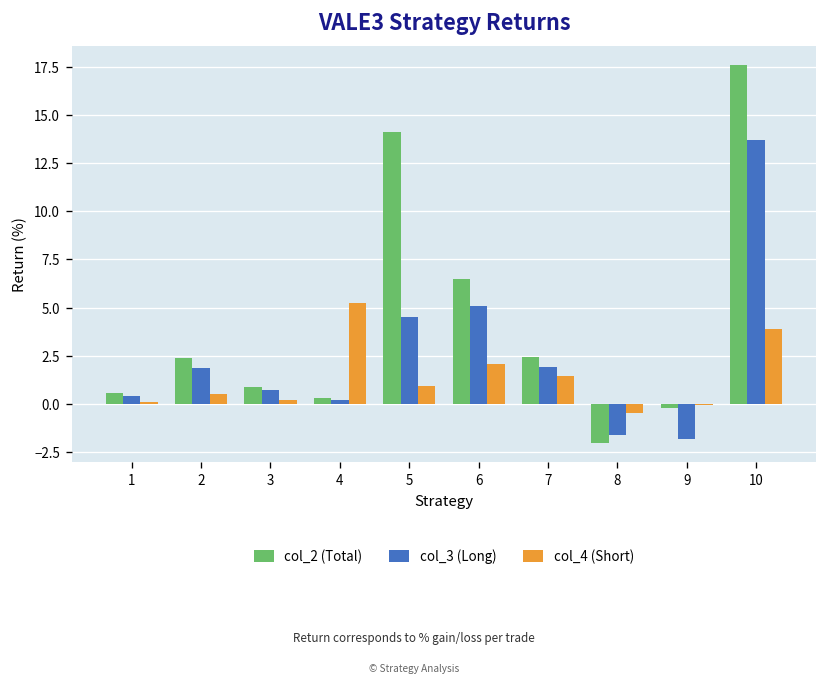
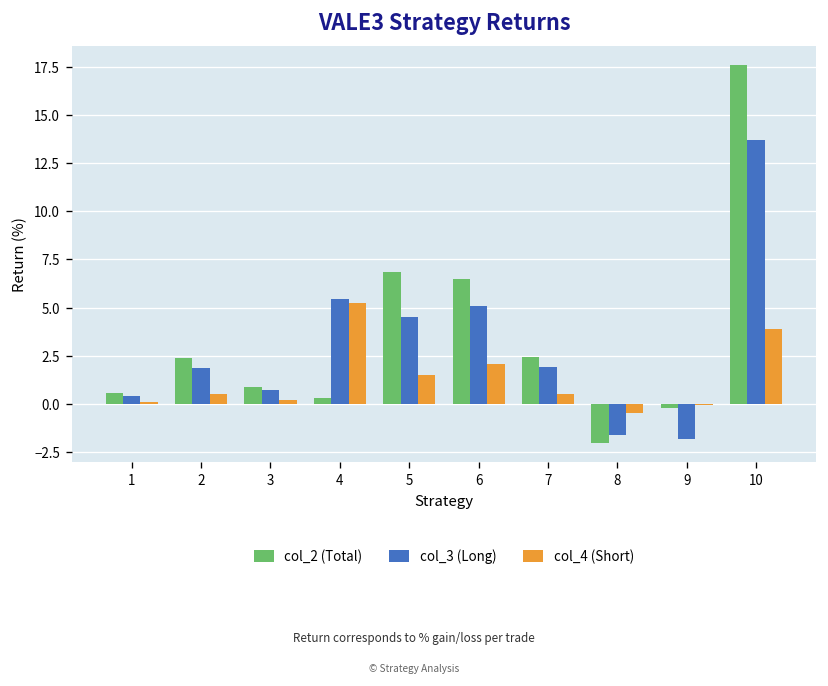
  {
    "col_2 (Total)": {
      "1": 0.6,
      "2": 2.4,
      "3": 0.9,
      "4": 0.3,
-     "5": 14.1,
+     "5": 6.9,
      "6": 6.5,
      "7": 2.5,
      "8": -2.0,
      "9": -0.2,
      "10": 17.6
    },
    "col_3 (Long)": {
      "1": 0.4,
      "2": 1.9,
      "3": 0.7,
-     "4": 0.2,
+     "4": 5.5,
      "5": 4.5,
      "6": 5.1,
      "7": 1.9,
      "8": -1.6,
      "9": -1.8,
      "10": 13.7
    },
    "col_4 (Short)": {
      "2": 0.5,
      "3": 0.2,
      "4": 5.2,
-     "5": 0.9,
+     "5": 1.5,
      "6": 2.1,
-     "7": 1.4,
+     "7": 0.5,
      "8": -0.5,
      "10": 3.9
    }
  }
